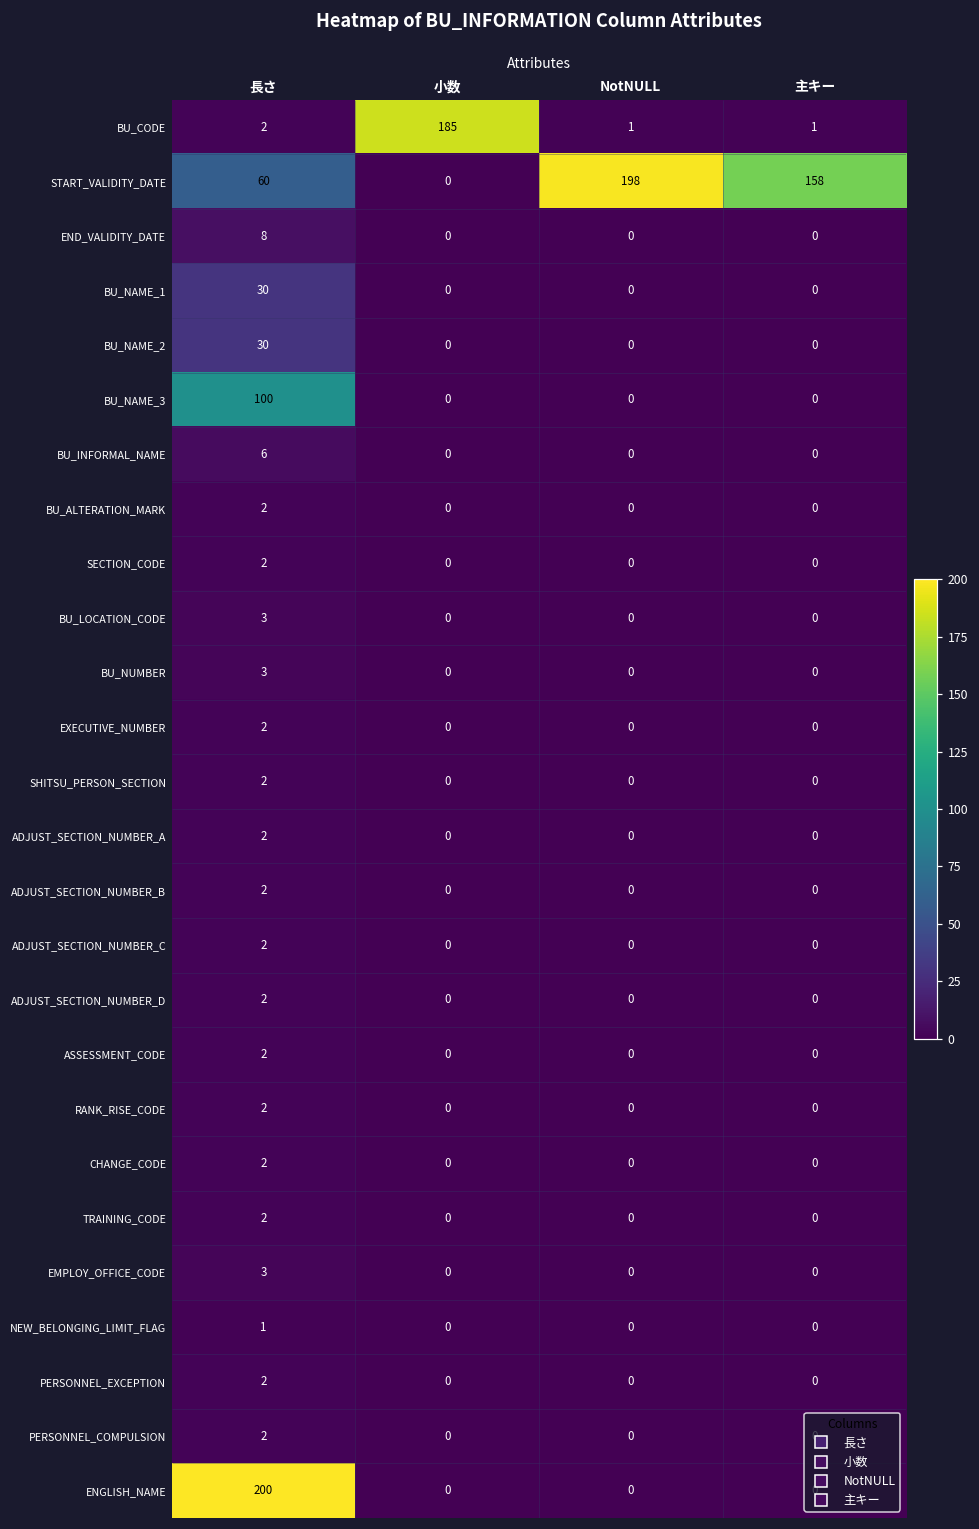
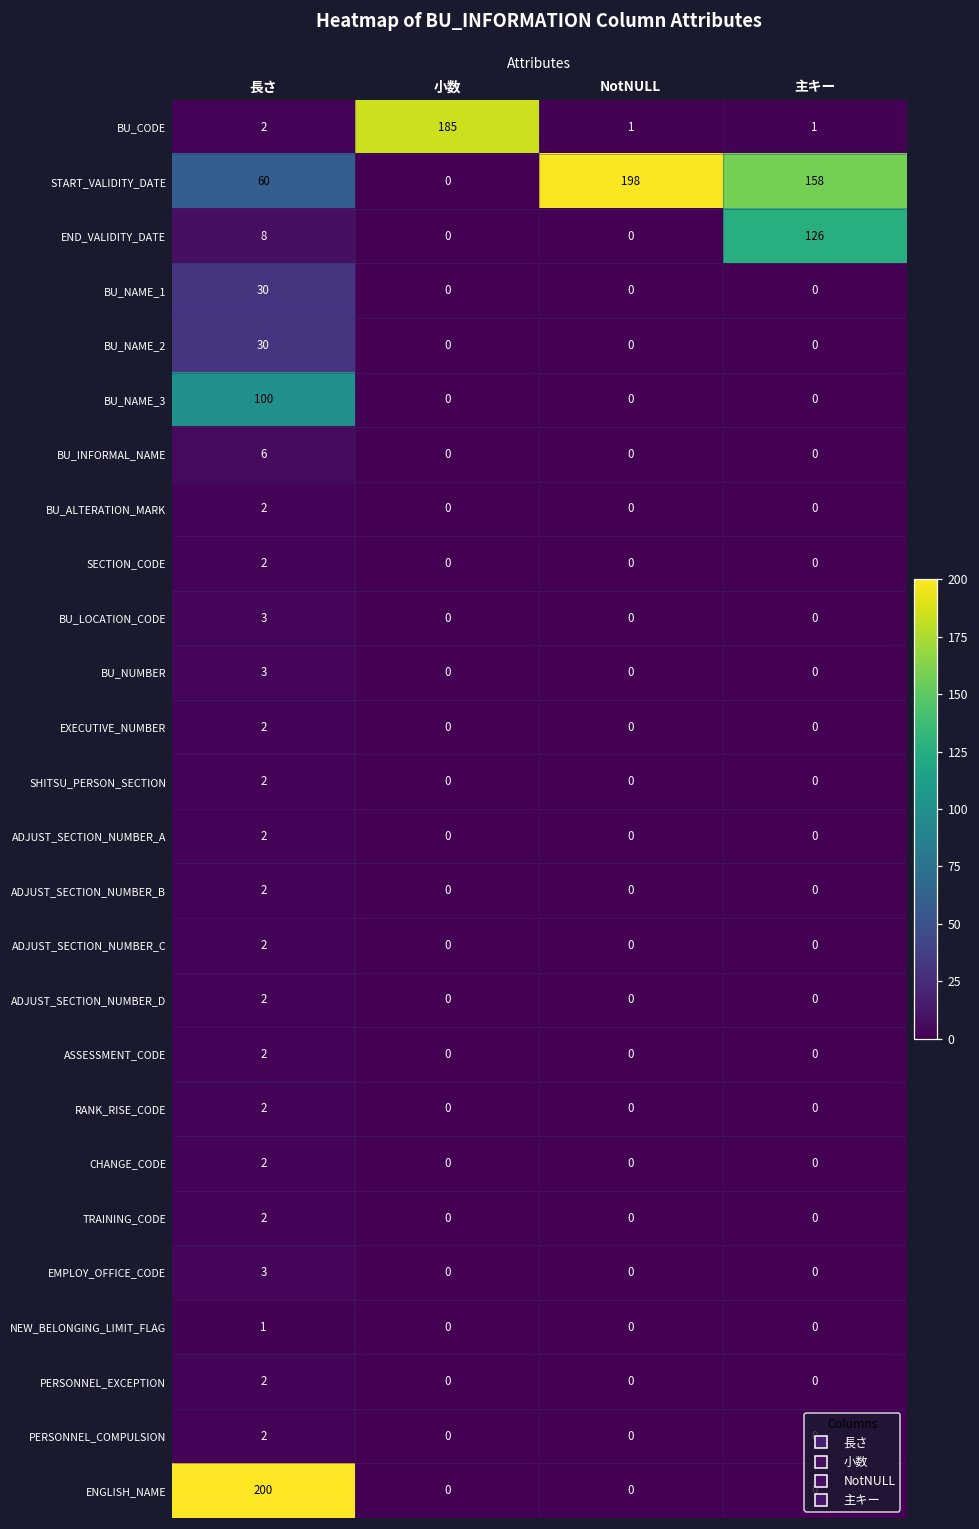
  {
    "BU_CODE": {
      "長さ": 2,
      "小数": 185,
      "NotNULL": 1,
      "主キー": 1
    },
    "START_VALIDITY_DATE": {
      "長さ": 60,
      "小数": 0,
      "NotNULL": 198,
      "主キー": 158
    },
    "END_VALIDITY_DATE": {
      "長さ": 8,
      "小数": 0,
      "NotNULL": 0,
-     "主キー": 0
+     "主キー": 126
    },
    "BU_NAME_1": {
      "長さ": 30,
      "小数": 0,
      "NotNULL": 0,
      "主キー": 0
    },
    "BU_NAME_2": {
      "長さ": 30,
      "小数": 0,
      "NotNULL": 0,
      "主キー": 0
    },
    "BU_NAME_3": {
      "長さ": 100,
      "小数": 0,
      "NotNULL": 0,
      "主キー": 0
    },
    "BU_INFORMAL_NAME": {
      "長さ": 6,
      "小数": 0,
      "NotNULL": 0,
      "主キー": 0
    },
    "BU_ALTERATION_MARK": {
      "長さ": 2,
      "小数": 0,
      "NotNULL": 0,
      "主キー": 0
    },
    "SECTION_CODE": {
      "長さ": 2,
      "小数": 0,
      "NotNULL": 0,
      "主キー": 0
    },
    "BU_LOCATION_CODE": {
      "長さ": 3,
      "小数": 0,
      "NotNULL": 0,
      "主キー": 0
    },
    "BU_NUMBER": {
      "長さ": 3,
      "小数": 0,
      "NotNULL": 0,
      "主キー": 0
    },
    "EXECUTIVE_NUMBER": {
      "長さ": 2,
      "小数": 0,
      "NotNULL": 0,
      "主キー": 0
    },
    "SHITSU_PERSON_SECTION": {
      "長さ": 2,
      "小数": 0,
      "NotNULL": 0,
      "主キー": 0
    },
    "ADJUST_SECTION_NUMBER_A": {
      "長さ": 2,
      "小数": 0,
      "NotNULL": 0,
      "主キー": 0
    },
    "ADJUST_SECTION_NUMBER_B": {
      "長さ": 2,
      "小数": 0,
      "NotNULL": 0,
      "主キー": 0
    },
    "ADJUST_SECTION_NUMBER_C": {
      "長さ": 2,
      "小数": 0,
      "NotNULL": 0,
      "主キー": 0
    },
    "ADJUST_SECTION_NUMBER_D": {
      "長さ": 2,
      "小数": 0,
      "NotNULL": 0,
      "主キー": 0
    },
    "ASSESSMENT_CODE": {
      "長さ": 2,
      "小数": 0,
      "NotNULL": 0,
      "主キー": 0
    },
    "RANK_RISE_CODE": {
      "長さ": 2,
      "小数": 0,
      "NotNULL": 0,
      "主キー": 0
    },
    "CHANGE_CODE": {
      "長さ": 2,
      "小数": 0,
      "NotNULL": 0,
      "主キー": 0
    },
    "TRAINING_CODE": {
      "長さ": 2,
      "小数": 0,
      "NotNULL": 0,
      "主キー": 0
    },
    "EMPLOY_OFFICE_CODE": {
      "長さ": 3,
      "小数": 0,
      "NotNULL": 0,
      "主キー": 0
    },
    "NEW_BELONGING_LIMIT_FLAG": {
      "長さ": 1,
      "小数": 0,
      "NotNULL": 0,
      "主キー": 0
    },
    "PERSONNEL_EXCEPTION": {
      "長さ": 2,
      "小数": 0,
      "NotNULL": 0,
      "主キー": 0
    },
    "PERSONNEL_COMPULSION": {
      "長さ": 2,
      "小数": 0,
      "NotNULL": 0
    },
    "ENGLISH_NAME": {
      "長さ": 200,
      "小数": 0,
      "NotNULL": 0
    }
  }
